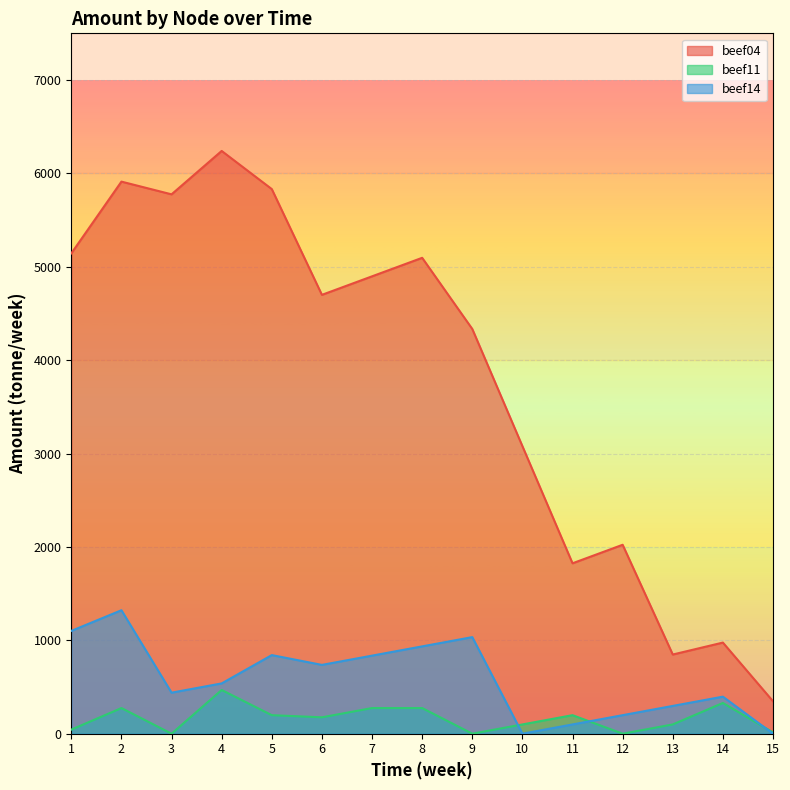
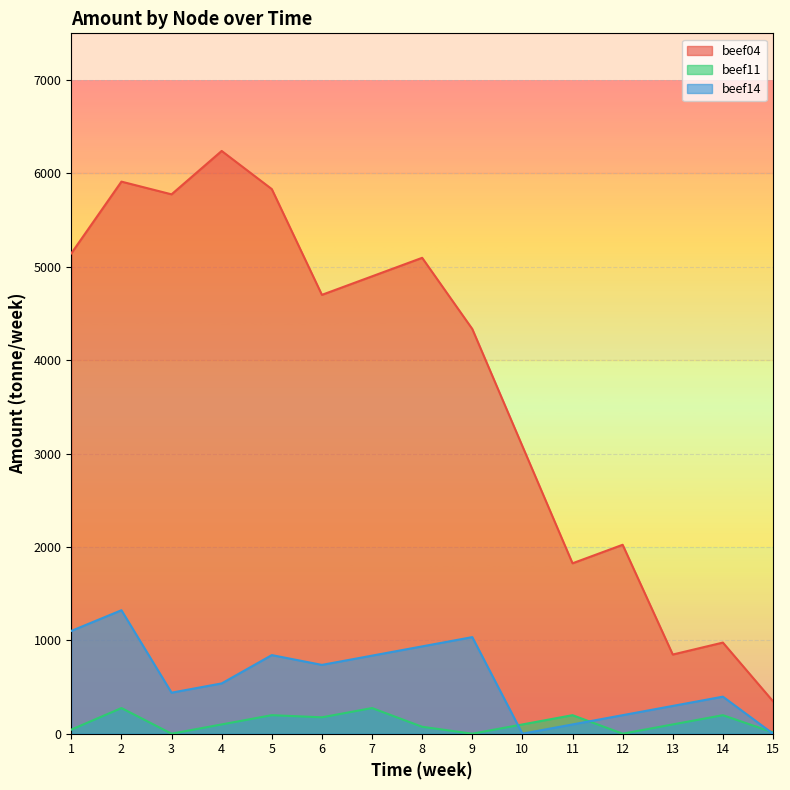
  {
    "beef04": {
      "1": 5100,
      "2": 5900,
      "3": 5800,
      "4": 6200,
      "5": 5800,
      "6": 4700,
      "7": 4900,
      "8": 5100,
      "9": 4300,
      "10": 3100,
      "11": 1800,
      "12": 2000,
      "13": 800,
      "14": 1000,
      "15": 300
    },
    "beef11": {
      "1": 0,
      "2": 300,
      "3": 0,
-     "4": 500,
+     "4": 100,
      "5": 200,
      "6": 200,
      "7": 300,
-     "8": 300,
+     "8": 100,
      "9": 0,
      "10": 100,
      "11": 200,
      "12": 0,
      "13": 100,
-     "14": 300
+     "14": 200
    },
    "beef14": {
      "1": 1100,
      "2": 1300,
      "3": 400,
      "4": 500,
      "5": 800,
      "6": 700,
      "7": 800,
      "8": 900,
      "9": 1000,
      "10": 0,
      "11": 100,
      "12": 200,
      "13": 300,
      "14": 400
    }
  }
